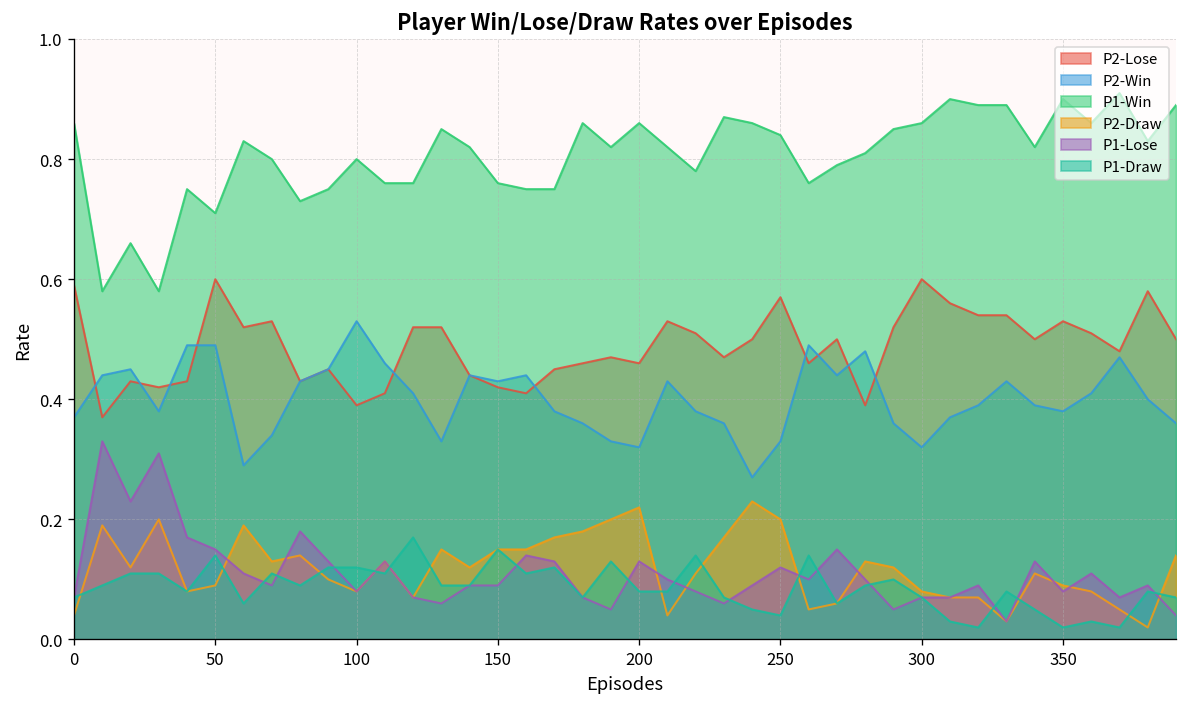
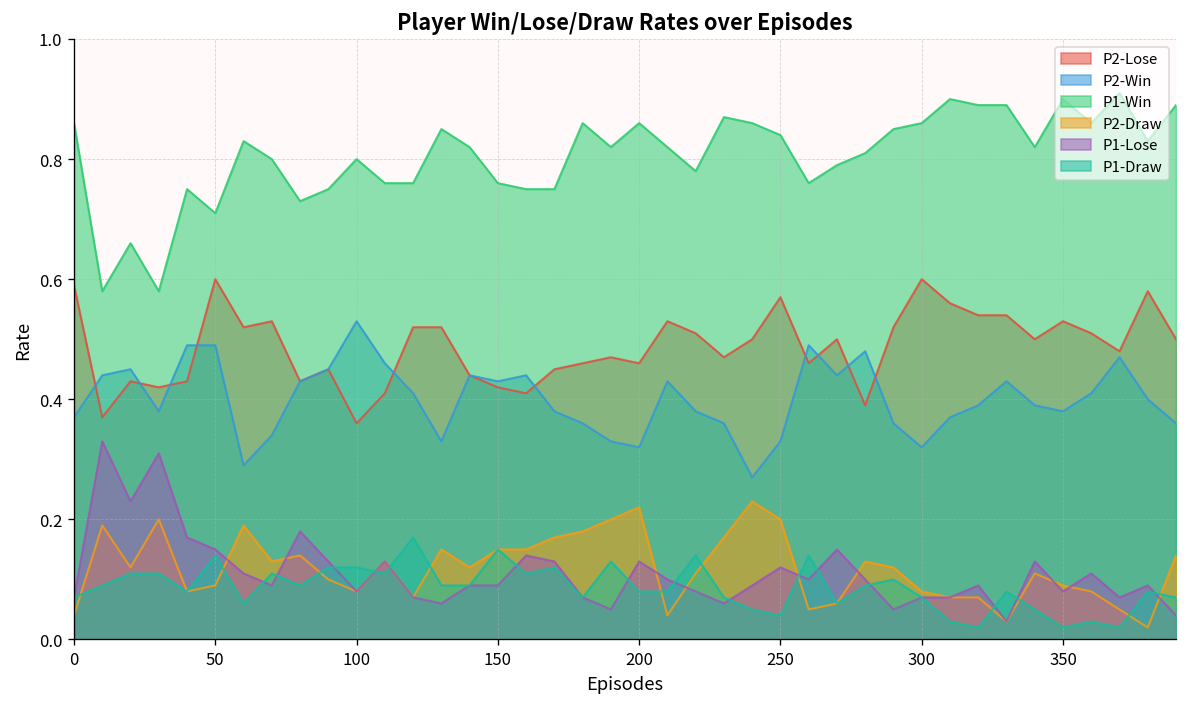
  {
    "P2-Lose": {
      "0": 0.59,
      "50": 0.60,
-     "100": 0.39,
+     "100": 0.36,
      "150": 0.42,
      "200": 0.46,
      "250": 0.57,
      "300": 0.60,
      "350": 0.53
    },
    "P2-Win": {
      "0": 0.37,
      "50": 0.49,
      "100": 0.53,
      "150": 0.43,
      "200": 0.32,
      "250": 0.33,
      "300": 0.32,
      "350": 0.38
    },
    "P2-Draw": {
      "0": 0.04,
      "50": 0.09,
      "200": 0.22,
      "250": 0.20,
      "300": 0.08,
      "350": 0.09
    },
    "P1-Lose": {
      "50": 0.15,
      "150": 0.09,
      "200": 0.13,
      "250": 0.12,
      "350": 0.08
    }
  }
